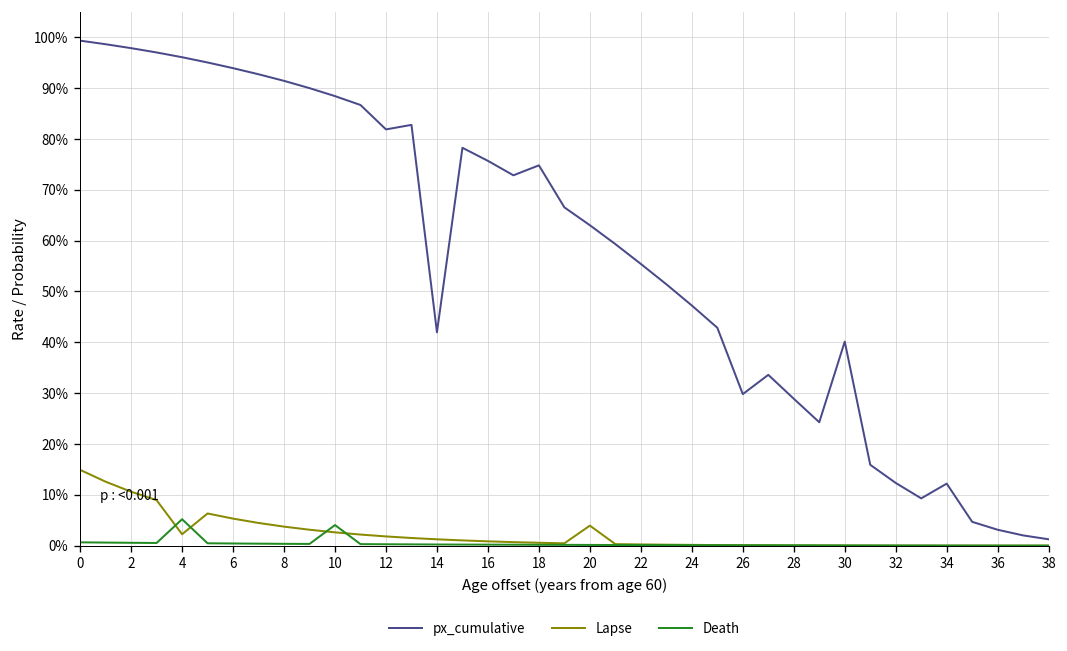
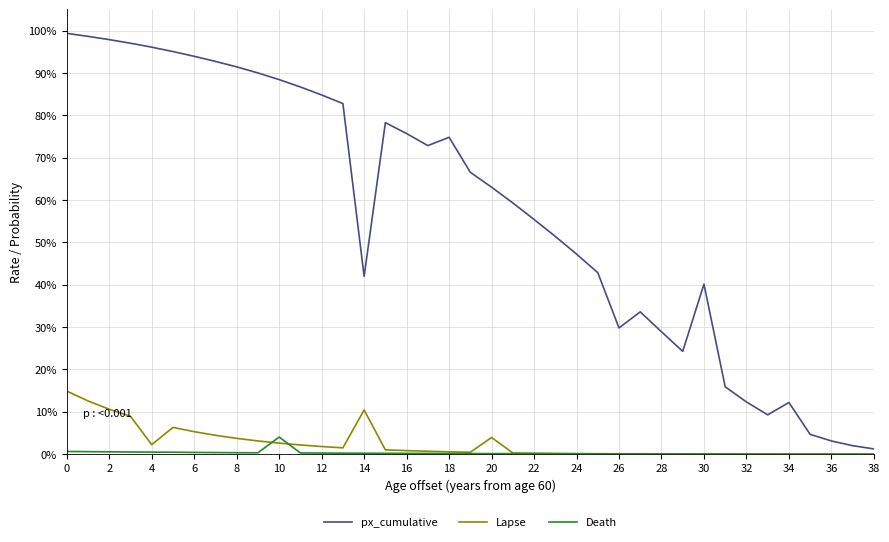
  {
    "px_cumulative": {
      "0": "99%",
      "2": "98%",
      "4": "96%",
      "6": "94%",
      "8": "91%",
      "10": "88%",
-     "12": "82%",
+     "12": "85%",
      "14": "42%",
      "16": "76%",
      "18": "75%",
      "20": "63%",
      "22": "55%",
      "24": "47%",
      "26": "30%",
      "28": "29%",
      "30": "40%",
      "32": "12%",
      "34": "12%",
      "36": "3%",
      "38": "1%"
    },
    "Lapse": {
      "0": "15%",
      "4": "2%",
      "6": "5%",
      "8": "4%",
      "10": "3%",
      "12": "2%",
-     "14": "1%",
+     "14": "10%",
      "16": "1%",
      "20": "4%"
    },
    "Death": {
      "0": "1%",
      "2": "1%",
-     "4": "5%",
+     "4": "0%",
      "6": "0%",
      "8": "0%",
      "10": "4%",
      "12": "0%",
      "14": "0%",
      "16": "0%",
      "20": "0%"
    }
  }
